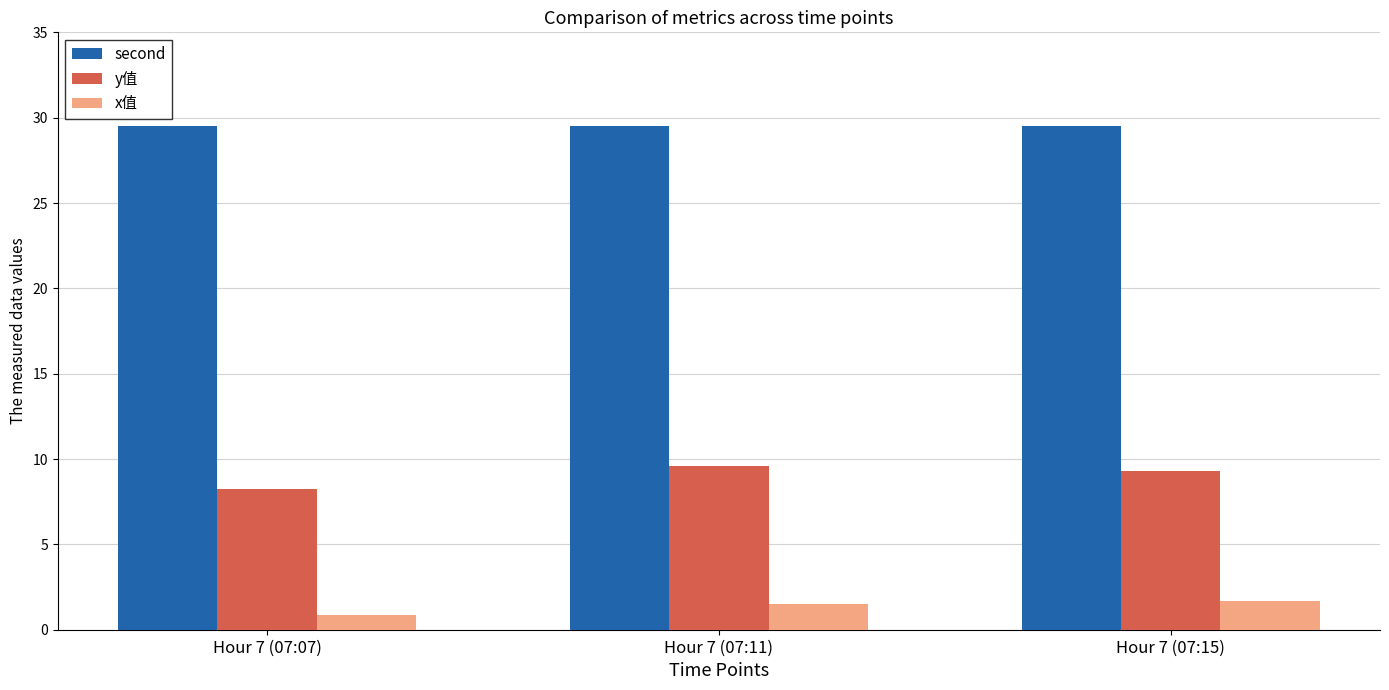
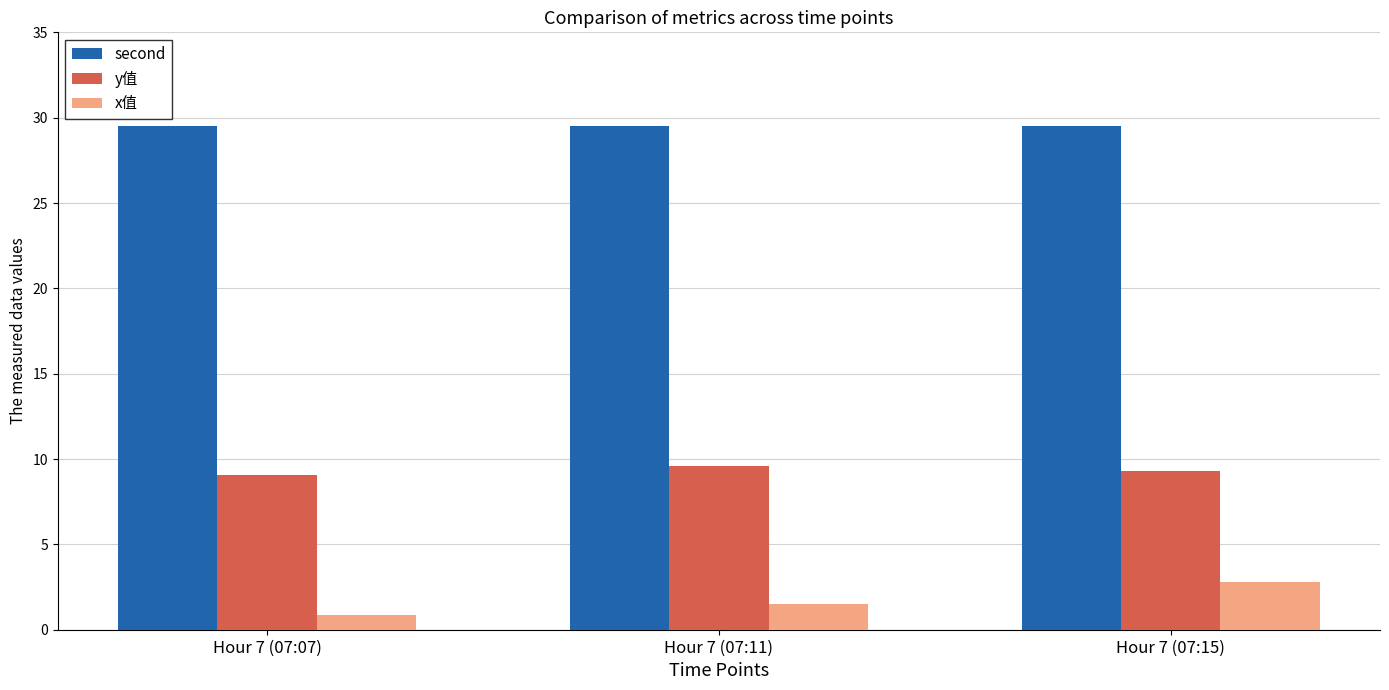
  {
    "second": {
      "Hour 7 (07:07)": 29.5,
      "Hour 7 (07:11)": 29.5,
      "Hour 7 (07:15)": 29.5
    },
    "y值": {
-     "Hour 7 (07:07)": 8.2,
+     "Hour 7 (07:07)": 9.1,
      "Hour 7 (07:11)": 9.6,
      "Hour 7 (07:15)": 9.3
    },
    "x值": {
      "Hour 7 (07:07)": 0.9,
      "Hour 7 (07:11)": 1.5,
-     "Hour 7 (07:15)": 1.7
+     "Hour 7 (07:15)": 2.8
    }
  }
